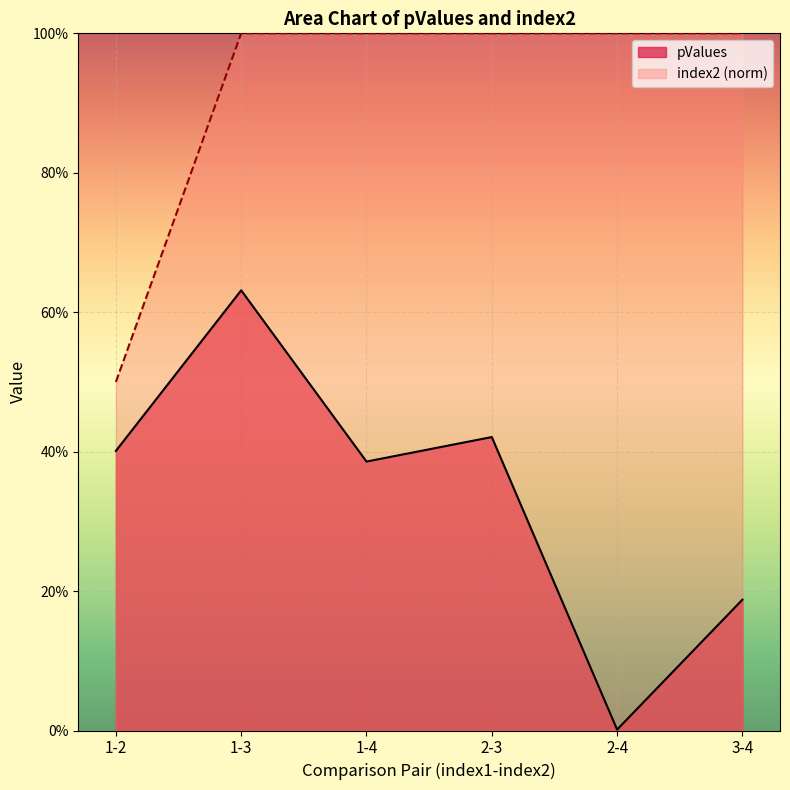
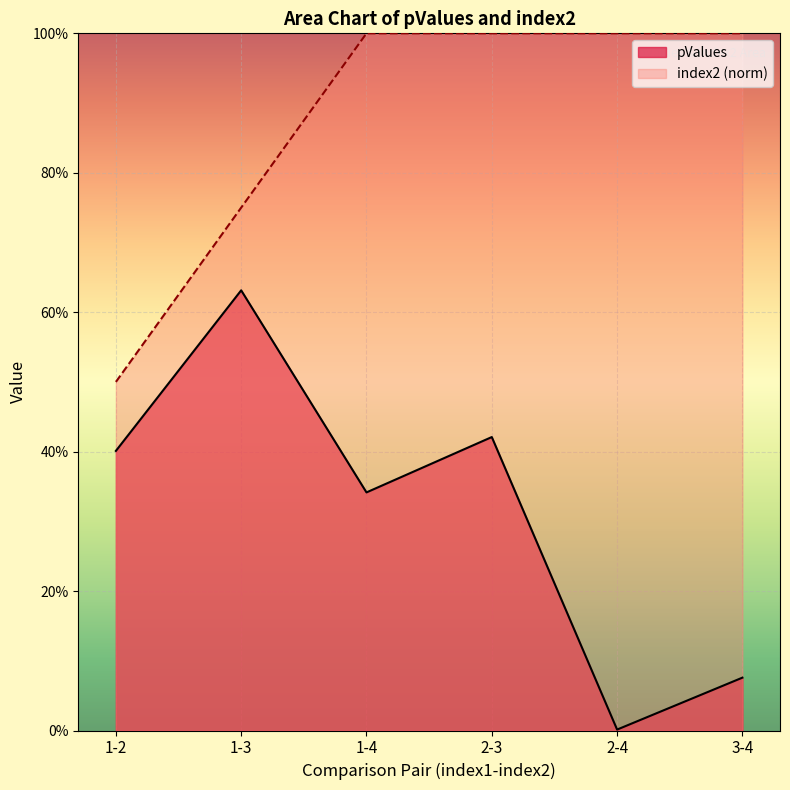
  {
    "pValues": {
      "1-2": "40%",
      "1-3": "63%",
-     "1-4": "39%",
+     "1-4": "34%",
      "2-3": "42%",
      "2-4": "0%",
-     "3-4": "19%"
+     "3-4": "8%"
    },
    "index2 (norm)": {
      "1-2": "50%",
-     "1-3": "100%",
+     "1-3": "75%",
      "1-4": "100%",
      "2-3": "100%",
      "2-4": "100%",
      "3-4": "100%"
    }
  }
